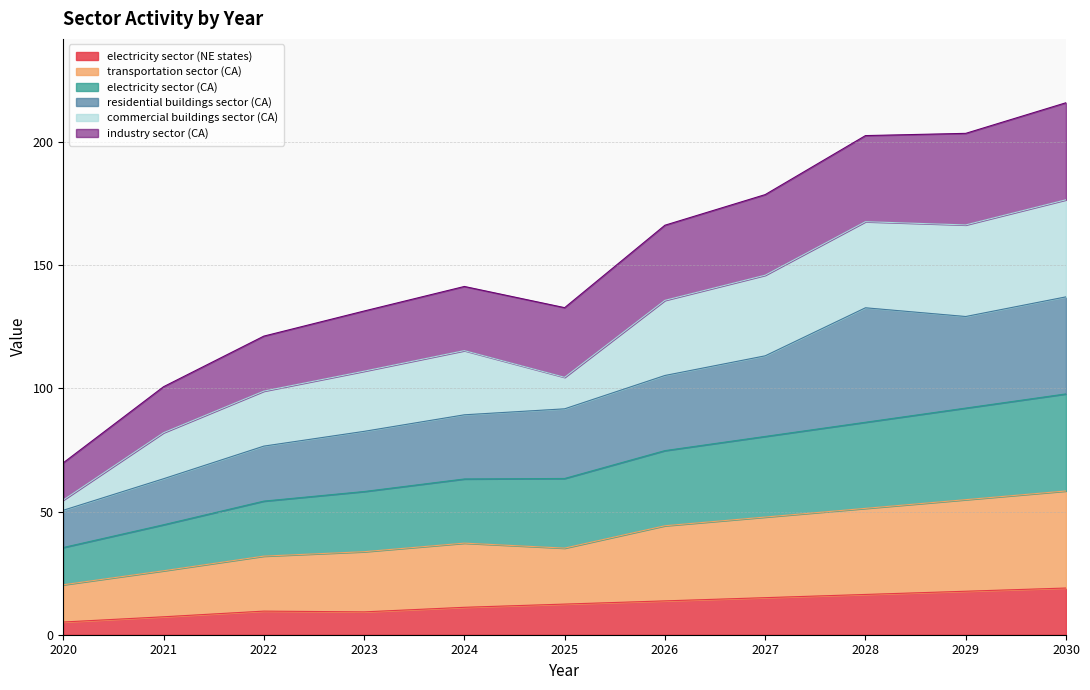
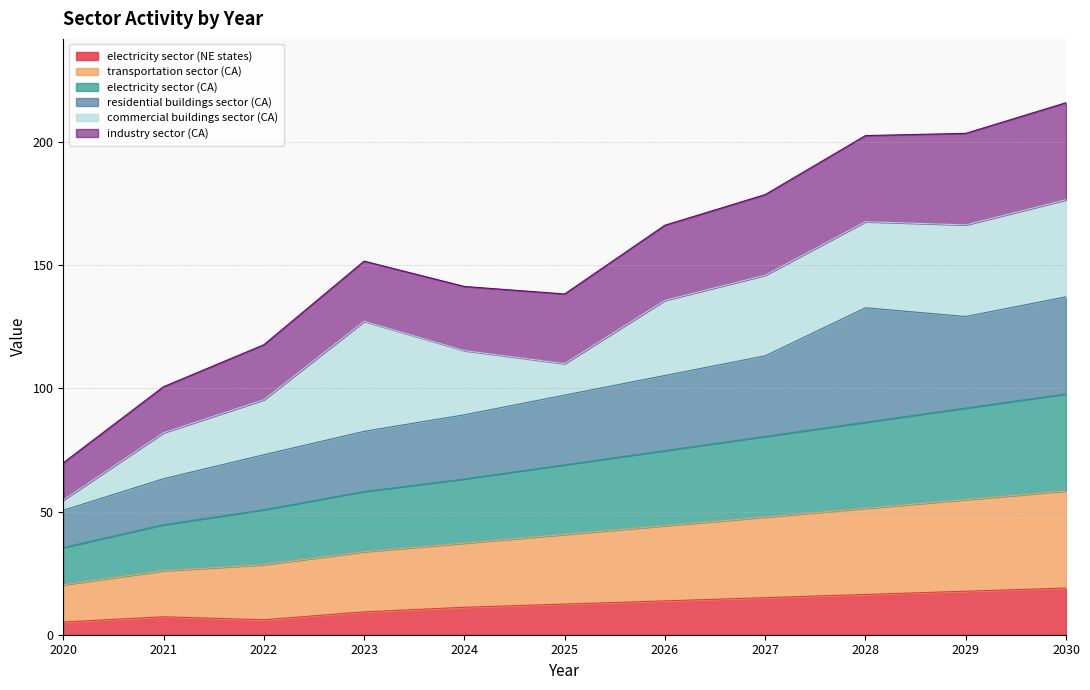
  {
    "electricity sector (NE states)": {
      "2020": 5,
      "2021": 7,
-     "2022": 10,
+     "2022": 6,
      "2023": 9,
      "2024": 11,
      "2025": 12,
      "2026": 14,
      "2027": 15,
      "2028": 16,
      "2029": 18,
      "2030": 19
    },
    "transportation sector (CA)": {
      "2020": 15,
      "2021": 19,
      "2022": 22,
      "2023": 24,
      "2024": 26,
-     "2025": 23,
+     "2025": 28,
      "2026": 30,
      "2027": 33,
      "2028": 35,
      "2029": 37,
      "2030": 39
    },
    "commercial buildings sector (CA)": {
      "2020": 4,
      "2021": 19,
      "2022": 22,
-     "2023": 24,
+     "2023": 45,
      "2024": 26,
      "2025": 13,
      "2026": 30,
      "2027": 33,
      "2028": 35,
      "2029": 37,
      "2030": 39
    },
    "industry sector (CA)": {
      "2020": 15,
      "2021": 19,
      "2022": 22,
      "2023": 24,
      "2024": 26,
      "2025": 28,
      "2026": 30,
      "2027": 33,
      "2028": 35,
      "2029": 37,
      "2030": 39
    }
  }
